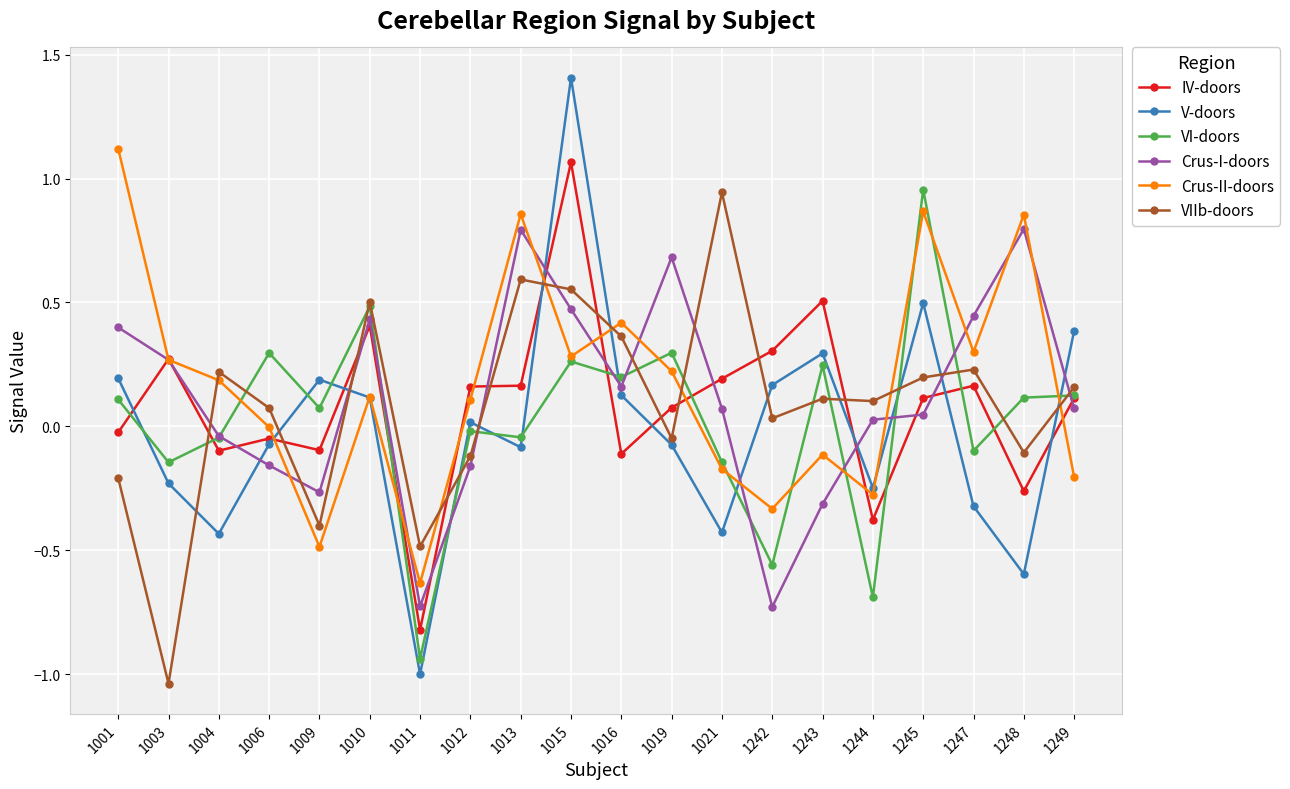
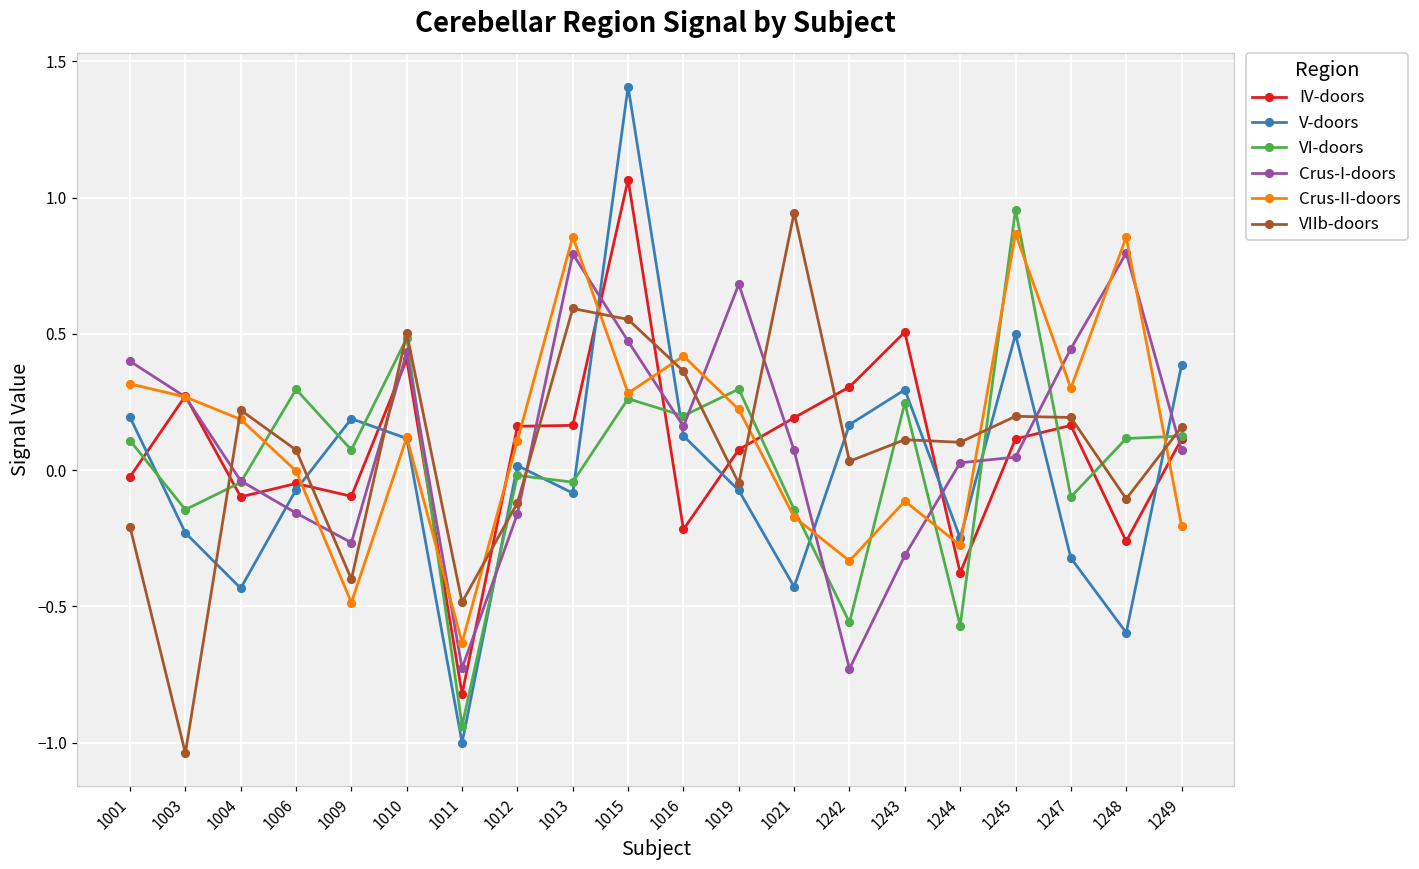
  {
    "IV-doors": {
      "1001": -0.02,
      "1004": -0.10,
      "1006": -0.05,
      "1009": -0.10,
      "1010": 0.41,
      "1011": -0.82,
      "1012": 0.16,
      "1013": 0.16,
      "1015": 1.07,
-     "1016": -0.11,
+     "1016": -0.22,
      "1019": 0.08,
      "1021": 0.19,
      "1242": 0.31,
      "1243": 0.51,
      "1244": -0.38,
      "1245": 0.11,
      "1247": 0.16,
      "1248": -0.26,
      "1249": 0.11
    },
    "V-doors": {
      "1001": 0.19,
      "1003": -0.23,
      "1004": -0.43,
      "1006": -0.07,
      "1009": 0.19,
      "1011": -1.00,
      "1012": 0.02,
      "1013": -0.08,
      "1015": 1.41,
      "1016": 0.13,
      "1019": -0.07,
      "1021": -0.43,
      "1242": 0.17,
      "1243": 0.29,
      "1244": -0.25,
      "1245": 0.50,
      "1247": -0.32,
      "1248": -0.60,
      "1249": 0.39
    },
    "VI-doors": {
      "1001": 0.11,
      "1003": -0.14,
      "1006": 0.30,
      "1009": 0.07,
      "1010": 0.48,
      "1011": -0.94,
      "1012": -0.02,
      "1013": -0.04,
      "1015": 0.26,
      "1016": 0.20,
      "1019": 0.30,
      "1021": -0.14,
      "1242": -0.56,
      "1243": 0.25,
-     "1244": -0.69,
+     "1244": -0.57,
      "1245": 0.96,
      "1247": -0.10,
      "1248": 0.12,
      "1249": 0.12
    },
    "Crus-I-doors": {
      "1001": 0.40,
      "1006": -0.16,
      "1009": -0.27,
      "1010": 0.43,
      "1011": -0.73,
      "1012": -0.16,
      "1013": 0.79,
      "1015": 0.47,
      "1016": 0.16,
      "1019": 0.68,
      "1021": 0.07,
      "1242": -0.73,
      "1243": -0.31,
      "1244": 0.03,
      "1245": 0.05,
      "1247": 0.45,
      "1248": 0.80,
      "1249": 0.07
    },
    "Crus-II-doors": {
-     "1001": 1.12,
+     "1001": 0.32,
      "1004": 0.19,
      "1006": 0.00,
      "1009": -0.49,
      "1011": -0.63,
      "1012": 0.11,
      "1013": 0.86,
      "1015": 0.28,
      "1016": 0.42,
      "1019": 0.22,
      "1021": -0.17,
      "1242": -0.33,
      "1243": -0.11,
      "1244": -0.28,
      "1245": 0.87,
      "1247": 0.30,
      "1248": 0.85,
      "1249": -0.20
    },
    "VIIb-doors": {
      "1001": -0.21,
      "1003": -1.04,
      "1004": 0.22,
      "1006": 0.07,
      "1009": -0.40,
      "1010": 0.50,
      "1011": -0.48,
      "1012": -0.12,
      "1013": 0.59,
      "1015": 0.55,
      "1016": 0.36,
      "1019": -0.05,
      "1021": 0.94,
      "1242": 0.03,
      "1243": 0.11,
      "1244": 0.10,
      "1245": 0.20,
-     "1247": 0.23,
+     "1247": 0.19,
      "1248": -0.11,
      "1249": 0.16
    }
  }
